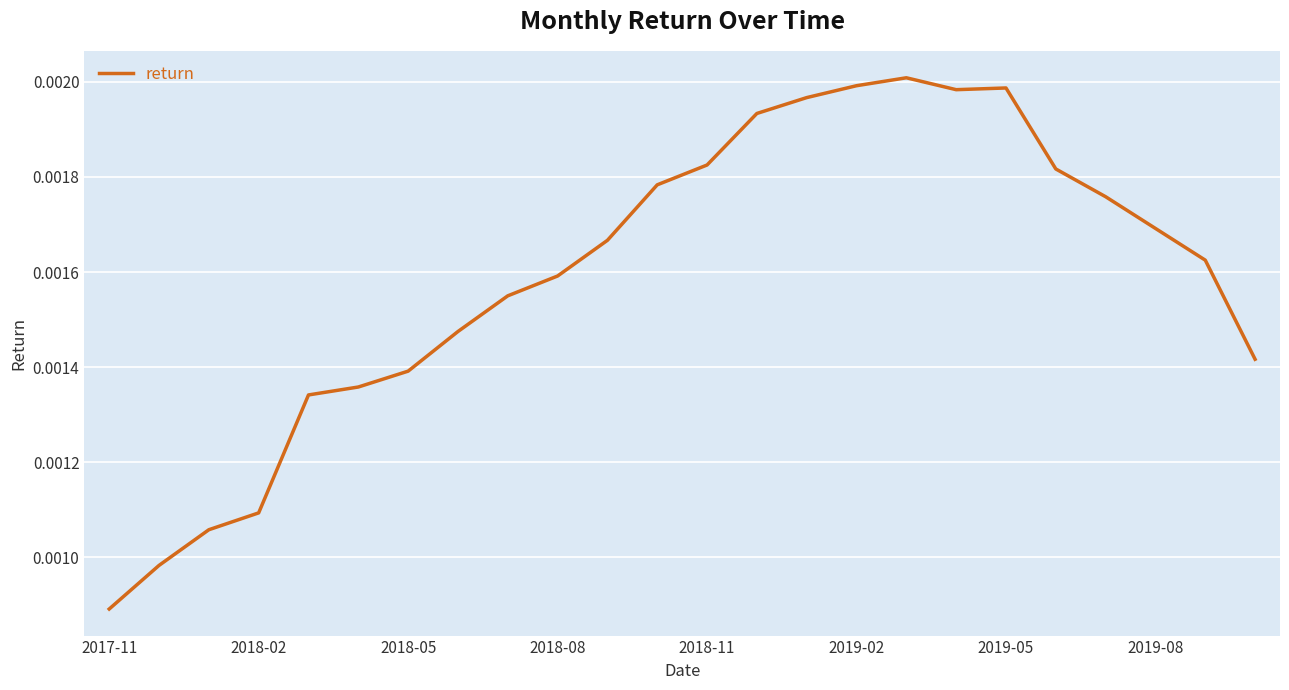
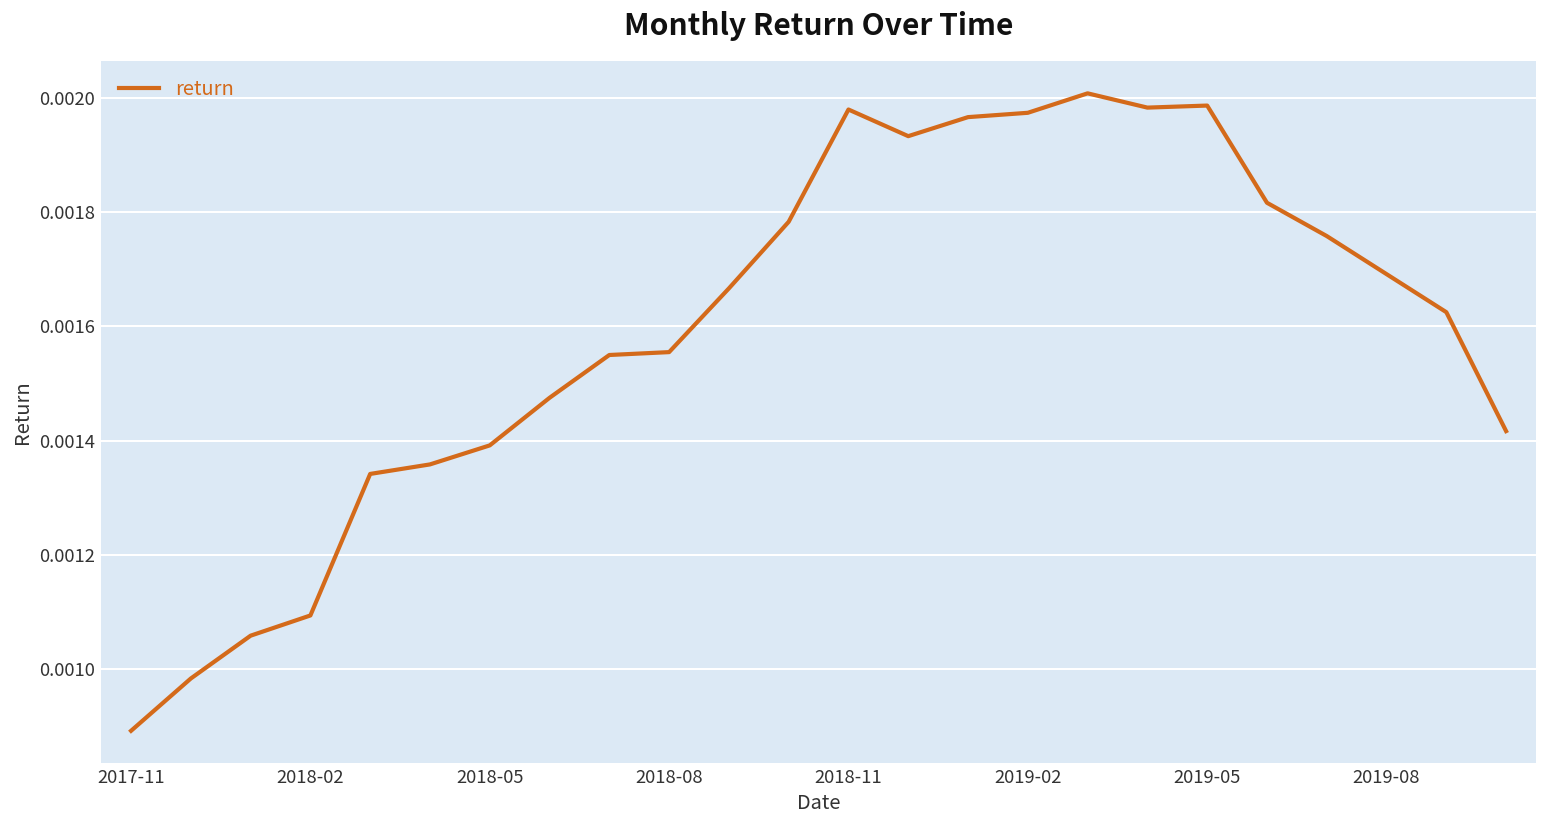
  {
    "2017-11": 0.00089,
    "2018-02": 0.00109,
    "2018-05": 0.00139,
-   "2018-08": 0.00159,
-   "2018-11": 0.00183,
-   "2019-02": 0.00199,
+   "2018-08": 0.00156,
+   "2018-11": 0.00198,
+   "2019-02": 0.00197,
    "2019-05": 0.00199,
    "2019-08": 0.00169
  }
